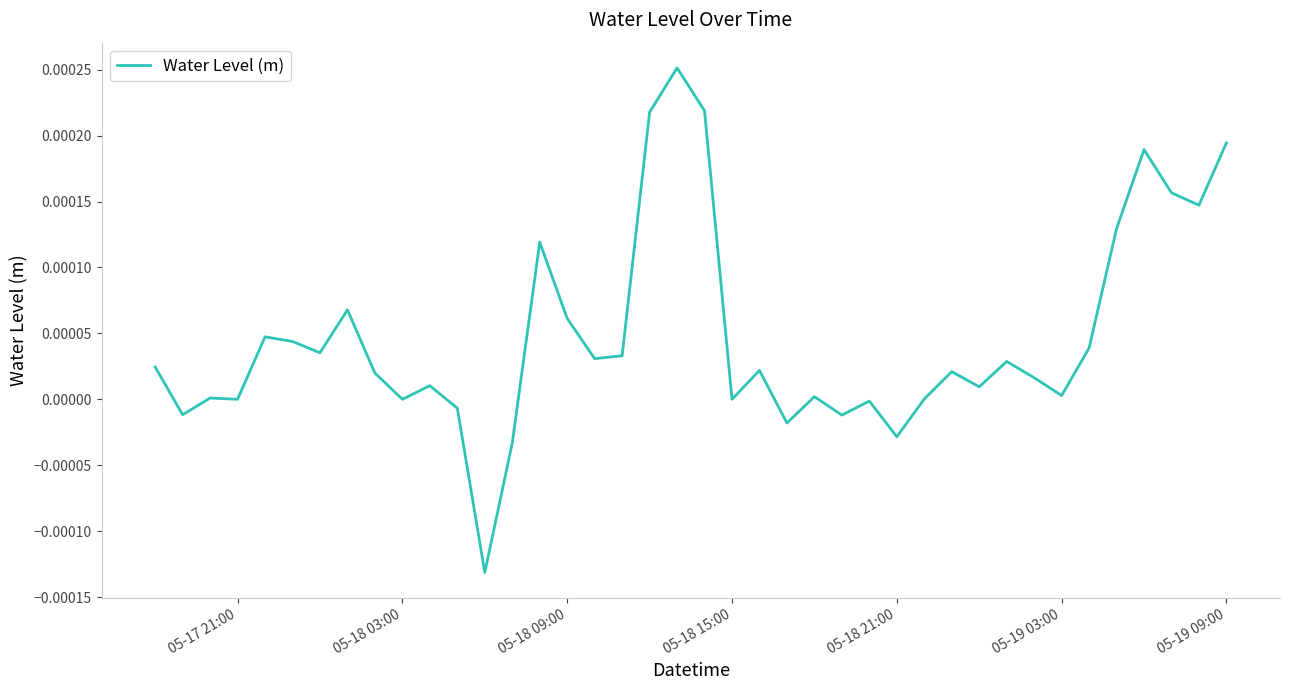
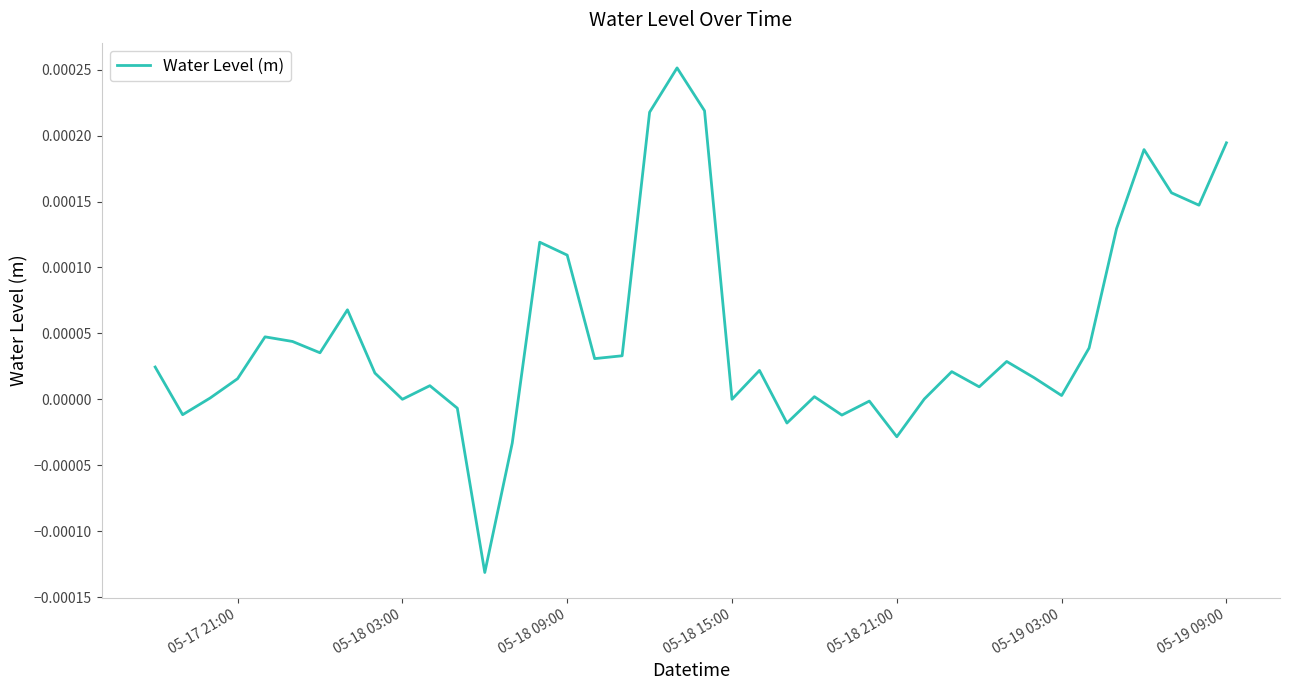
  {
-   "05-17 21:00": 0.00000,
+   "05-17 21:00": 0.00002,
    "05-18 03:00": 0.000000,
-   "05-18 09:00": 0.000061,
+   "05-18 09:00": 0.000109,
    "05-18 15:00": 0.000000,
    "05-18 21:00": -0.000028,
    "05-19 03:00": 0.000003,
    "05-19 09:00": 0.000195
  }
